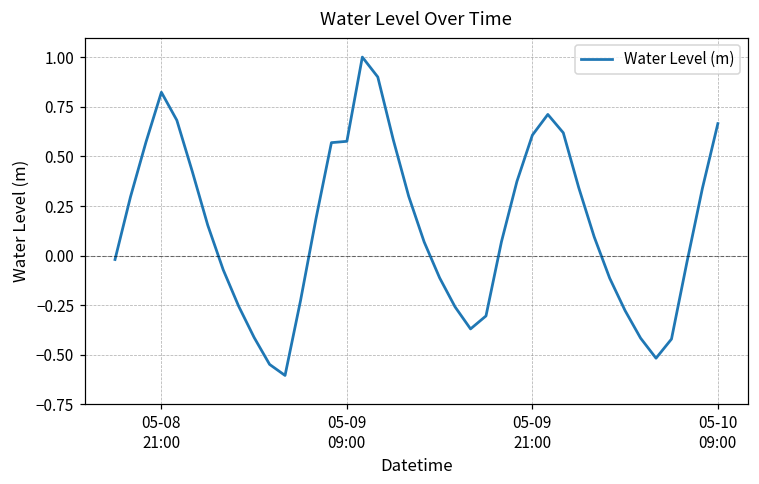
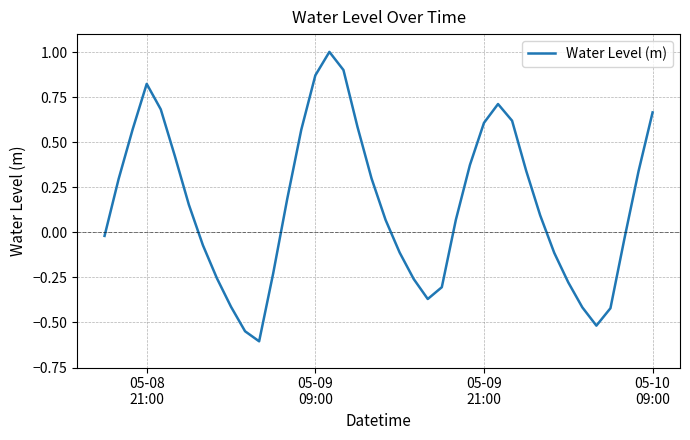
  {
    "05-08 21:00": 0.82,
-   "05-09 09:00": 0.58,
+   "05-09 09:00": 0.87,
    "05-09 21:00": 0.61,
    "05-10 09:00": 0.67
  }
